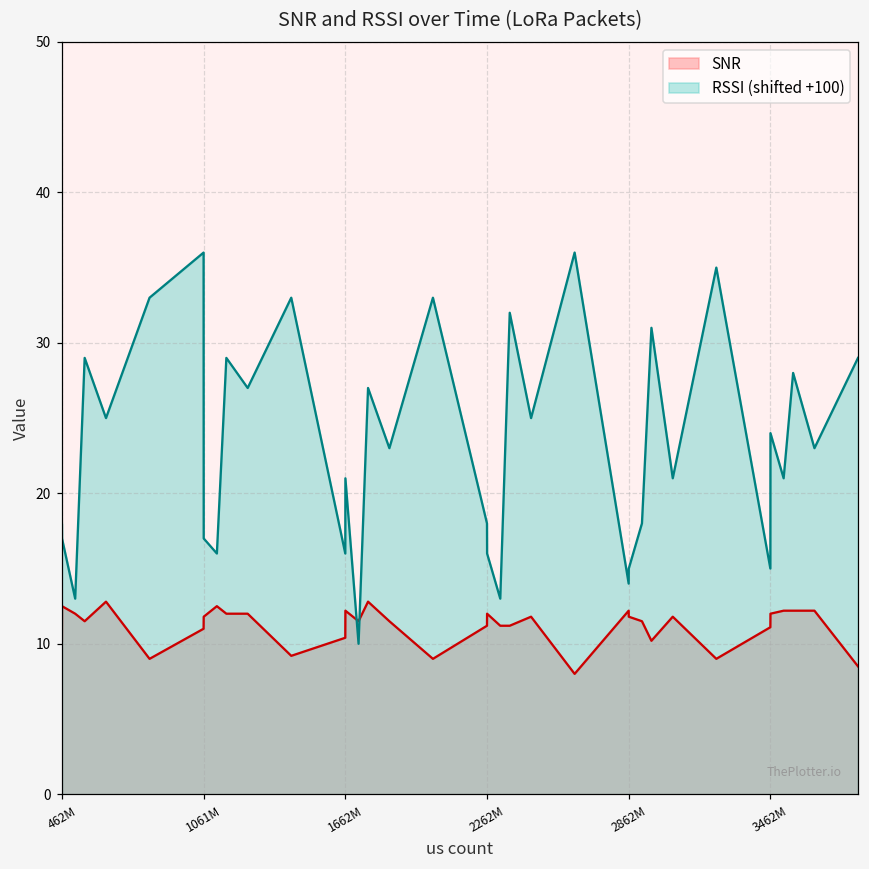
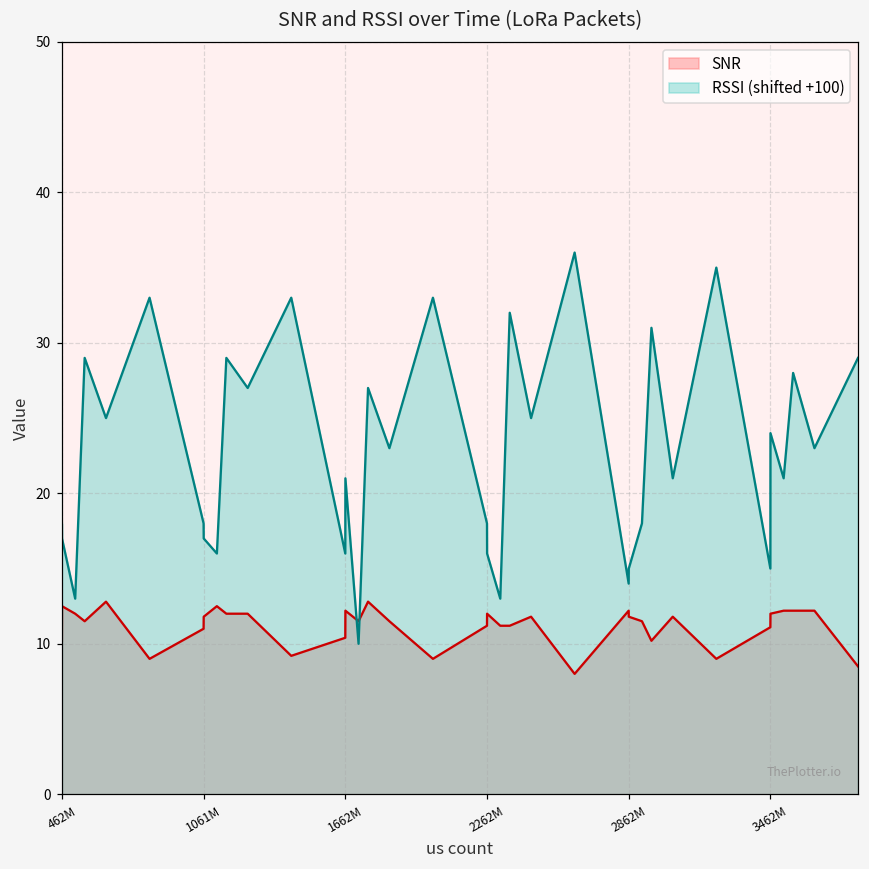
  {
    "SNR": {
      "462M": 10.2,
      "1061M": 11.0,
      "1662M": 10.4,
      "2262M": 11.2,
      "2862M": 12.2,
      "3462M": 11.1
    },
    "RSSI (shifted +100)": {
      "462M": 18.0,
-     "1061M": 36.0,
+     "1061M": 18.0,
      "1662M": 16.0,
      "2262M": 18.0,
      "2862M": 14.0,
      "3462M": 15.0
    }
  }
